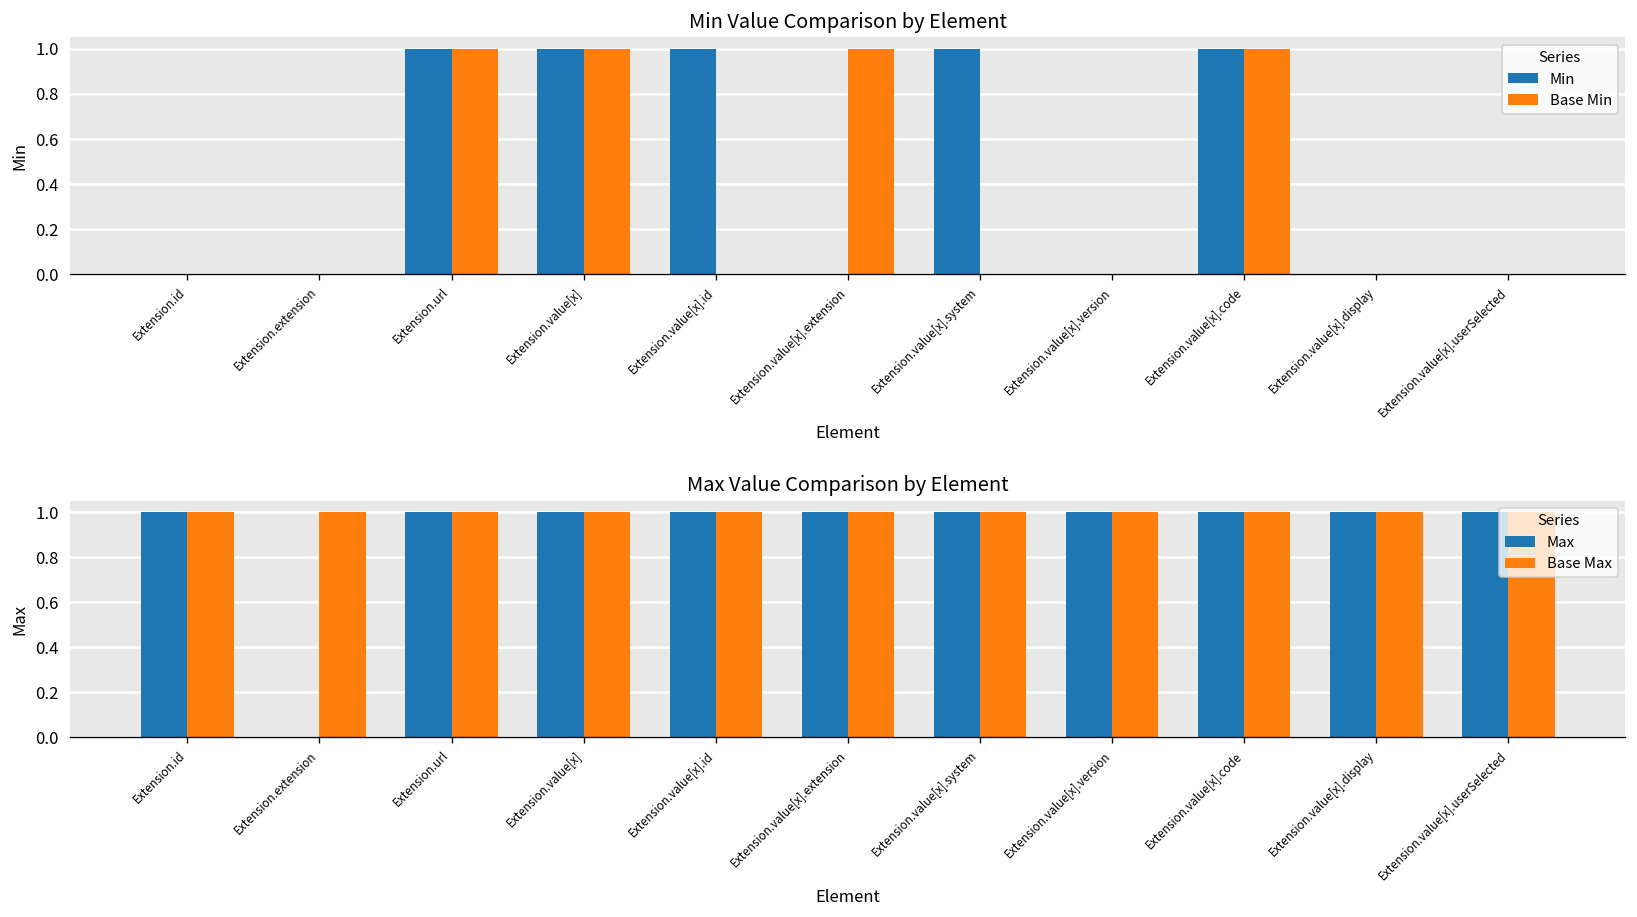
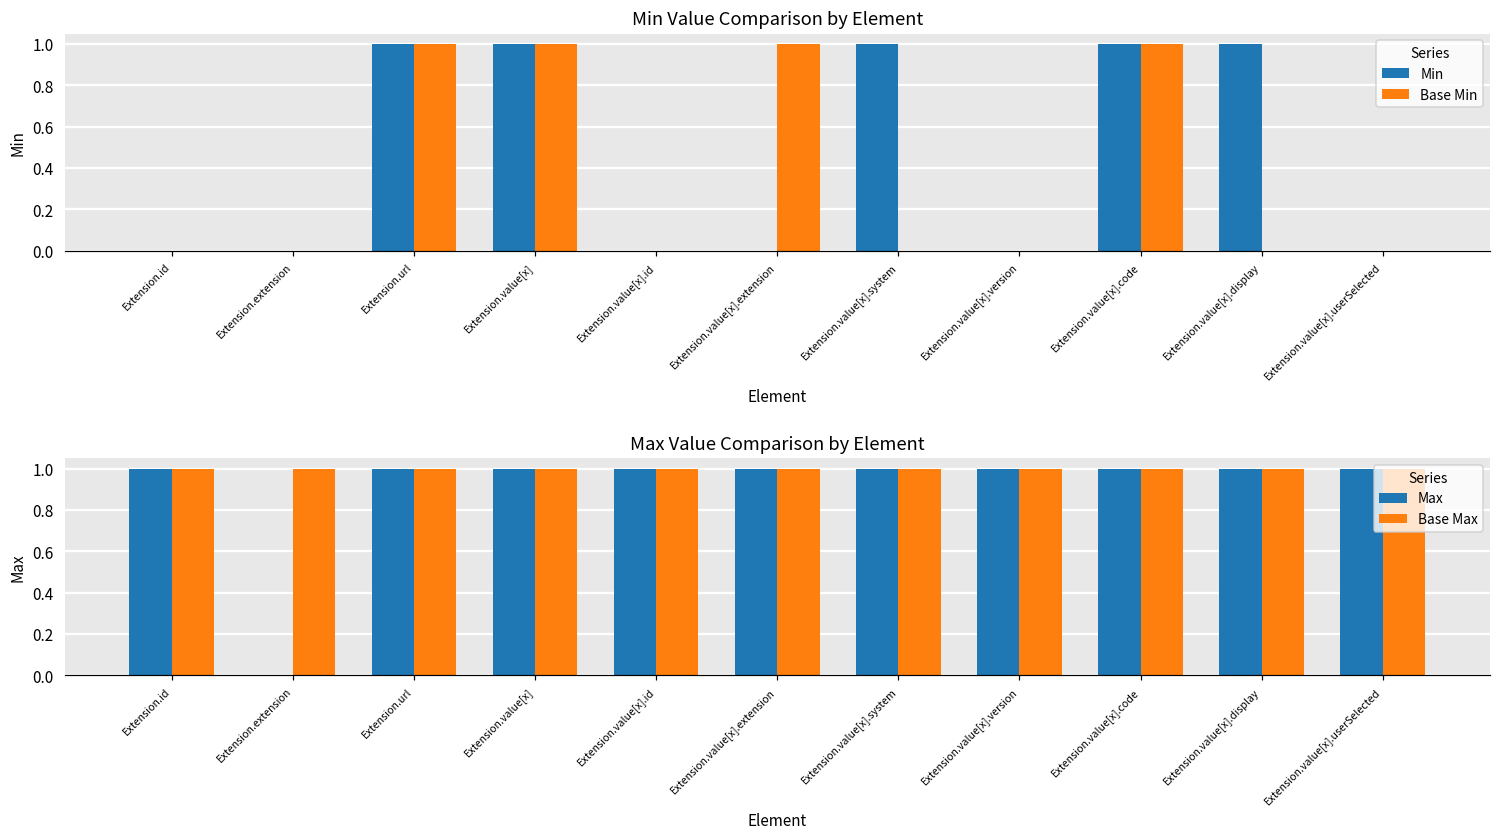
  {
    "Min Value Comparison by Element": {
      "Min": {
        "Extension.id": 0,
        "Extension.extension": 0,
        "Extension.url": 1,
        "Extension.value[x]": 1,
-       "Extension.value[x].id": 1,
+       "Extension.value[x].id": 0,
        "Extension.value[x].extension": 0,
        "Extension.value[x].system": 1,
        "Extension.value[x].version": 0,
        "Extension.value[x].code": 1,
-       "Extension.value[x].display": 0,
+       "Extension.value[x].display": 1,
        "Extension.value[x].userSelected": 0
      },
      "Base Min": {
        "Extension.id": 0,
        "Extension.extension": 0,
        "Extension.url": 1,
        "Extension.value[x]": 1,
        "Extension.value[x].id": 0,
        "Extension.value[x].extension": 1,
        "Extension.value[x].system": 0,
        "Extension.value[x].version": 0,
        "Extension.value[x].code": 1,
        "Extension.value[x].display": 0,
        "Extension.value[x].userSelected": 0
      }
    },
    "Max Value Comparison by Element": {
      "Max": {
        "Extension.id": 1.00,
        "Extension.extension": 0.00,
        "Extension.url": 1.00,
        "Extension.value[x]": 1.00,
        "Extension.value[x].id": 1.00,
        "Extension.value[x].extension": 1.00,
        "Extension.value[x].system": 1.00,
        "Extension.value[x].version": 1.00,
        "Extension.value[x].code": 1.00,
        "Extension.value[x].display": 1.00,
        "Extension.value[x].userSelected": 1.00
      },
      "Base Max": {
        "Extension.id": 1.00,
        "Extension.extension": 1.00,
        "Extension.url": 1.00,
        "Extension.value[x]": 1.00,
        "Extension.value[x].id": 1.00,
        "Extension.value[x].extension": 1.00,
        "Extension.value[x].system": 1.00,
        "Extension.value[x].version": 1.00,
        "Extension.value[x].code": 1.00,
        "Extension.value[x].display": 1.00
      }
    }
  }
